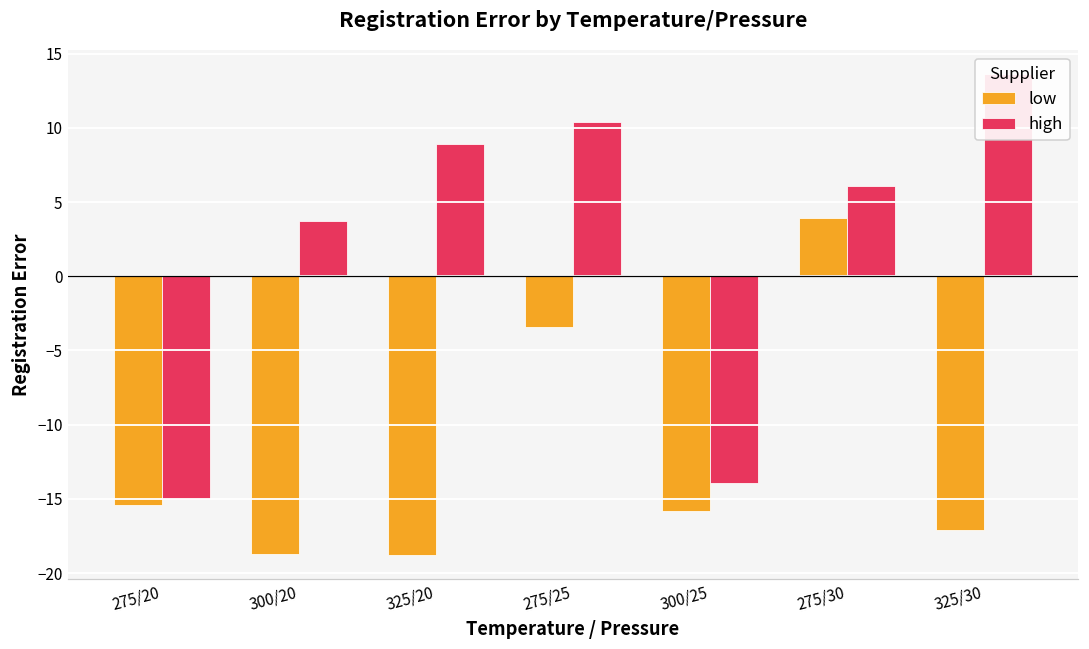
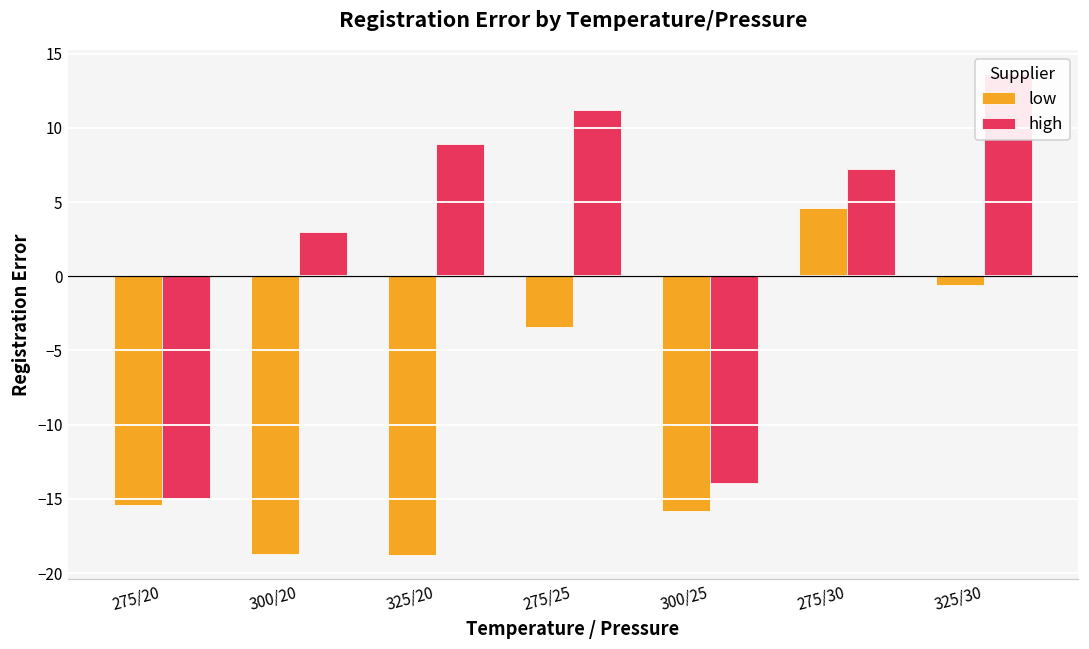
  {
    "low": {
      "275/20": -15.4,
      "300/20": -18.7,
      "325/20": -18.8,
      "275/25": -3.4,
      "300/25": -15.8,
-     "275/30": 3.9,
-     "325/30": -17.1
+     "275/30": 4.6,
+     "325/30": -0.6
    },
    "high": {
      "275/20": -15.0,
-     "300/20": 3.7,
+     "300/20": 3.0,
      "325/20": 8.9,
-     "275/25": 10.4,
+     "275/25": 11.2,
      "300/25": -13.9,
-     "275/30": 6.1
+     "275/30": 7.2
    }
  }
